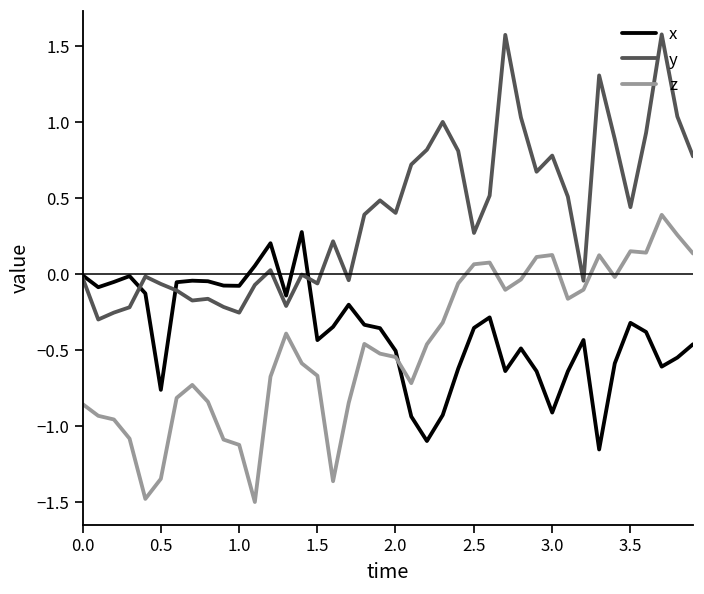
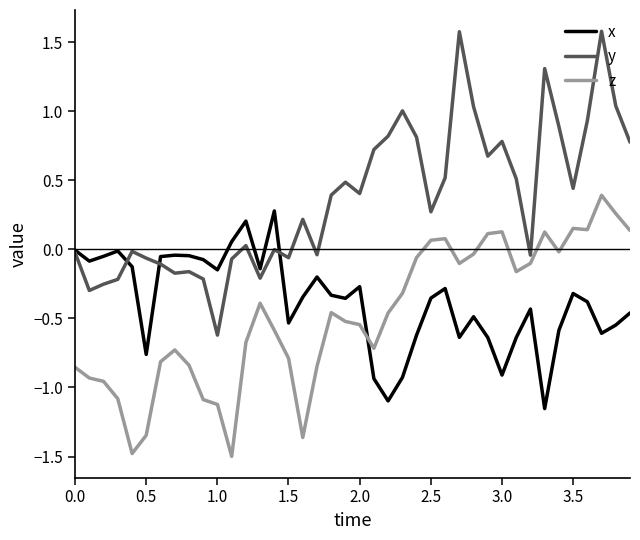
  {
    "x": {
      "0.5": -0.76,
-     "1.0": -0.08,
-     "1.5": -0.43,
-     "2.0": -0.50
+     "1.0": -0.15,
+     "1.5": -0.53,
+     "2.0": -0.27
    },
    "y": {
      "0.5": -0.06,
-     "1.0": -0.25,
+     "1.0": -0.62,
      "1.5": -0.06,
      "2.0": 0.40
    },
    "z": {
      "0.0": -0.85,
      "0.5": -1.35,
      "1.0": -1.12,
-     "1.5": -0.67,
+     "1.5": -0.79,
      "2.0": -0.55
    }
  }
